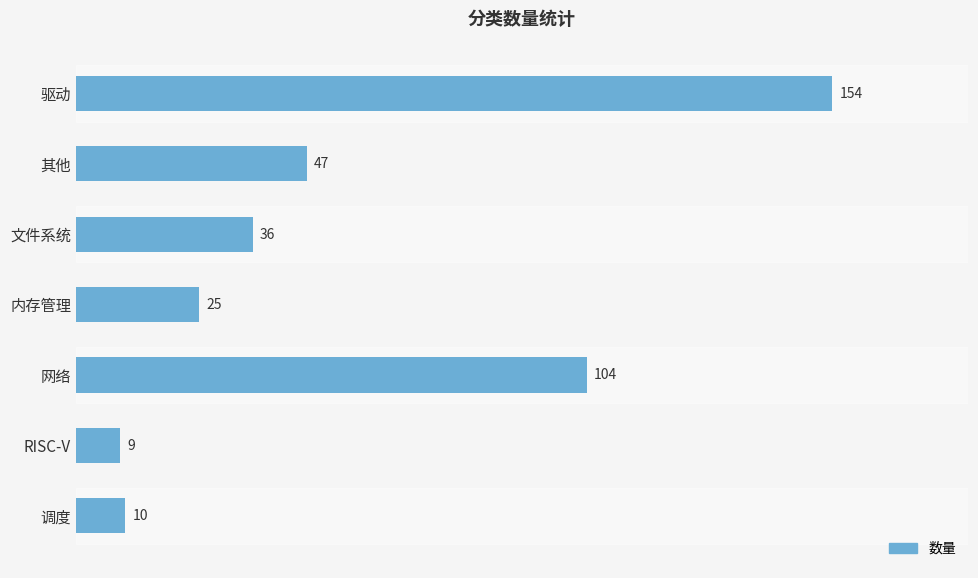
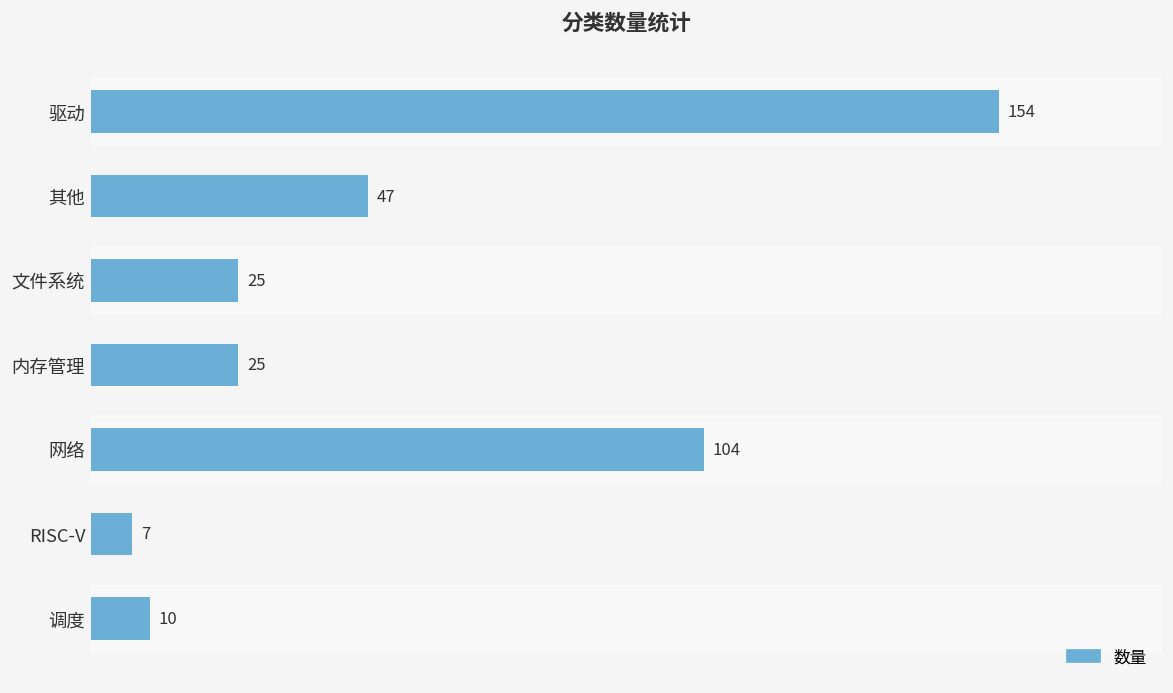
  {
    "驱动": 154,
    "其他": 47,
-   "文件系统": 36,
+   "文件系统": 25,
    "内存管理": 25,
    "网络": 104,
-   "RISC-V": 9,
+   "RISC-V": 7,
    "调度": 10
  }
